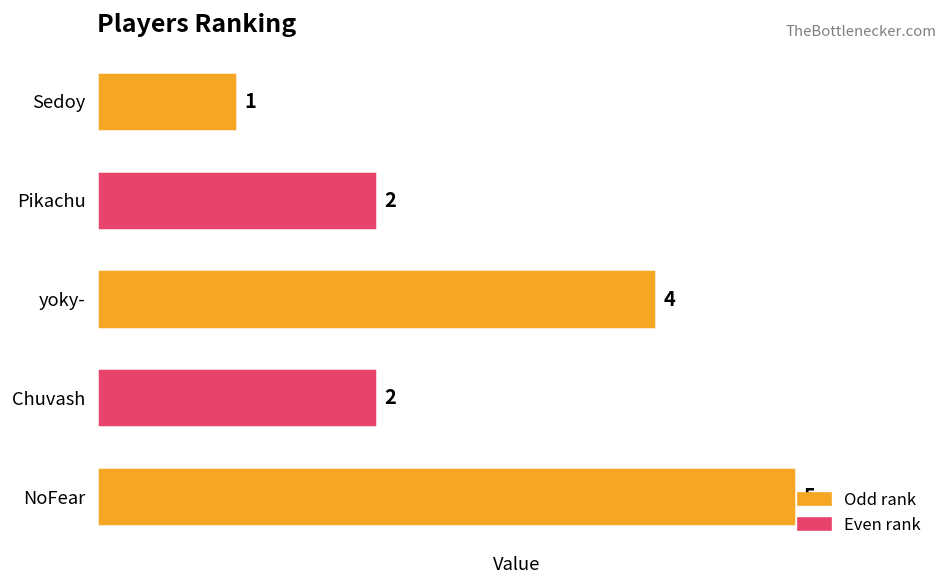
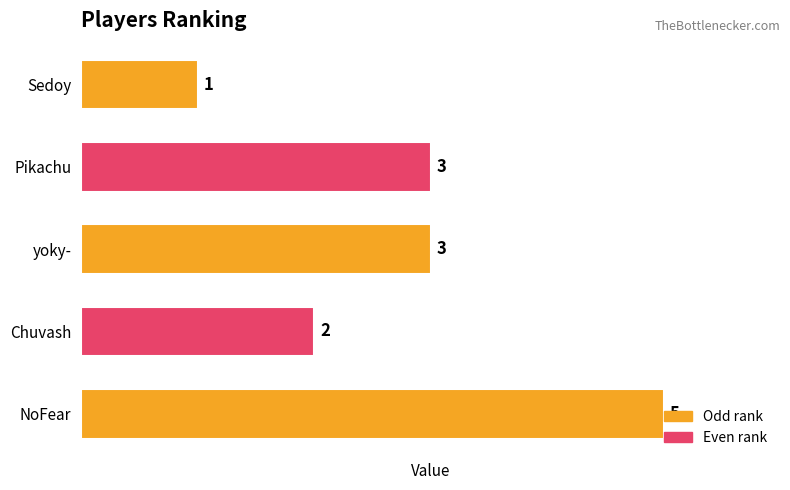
  {
    "Sedoy": 1,
-   "Pikachu": 2,
-   "yoky-": 4,
+   "Pikachu": 3,
+   "yoky-": 3,
    "Chuvash": 2,
    "NoFear": 5
  }
